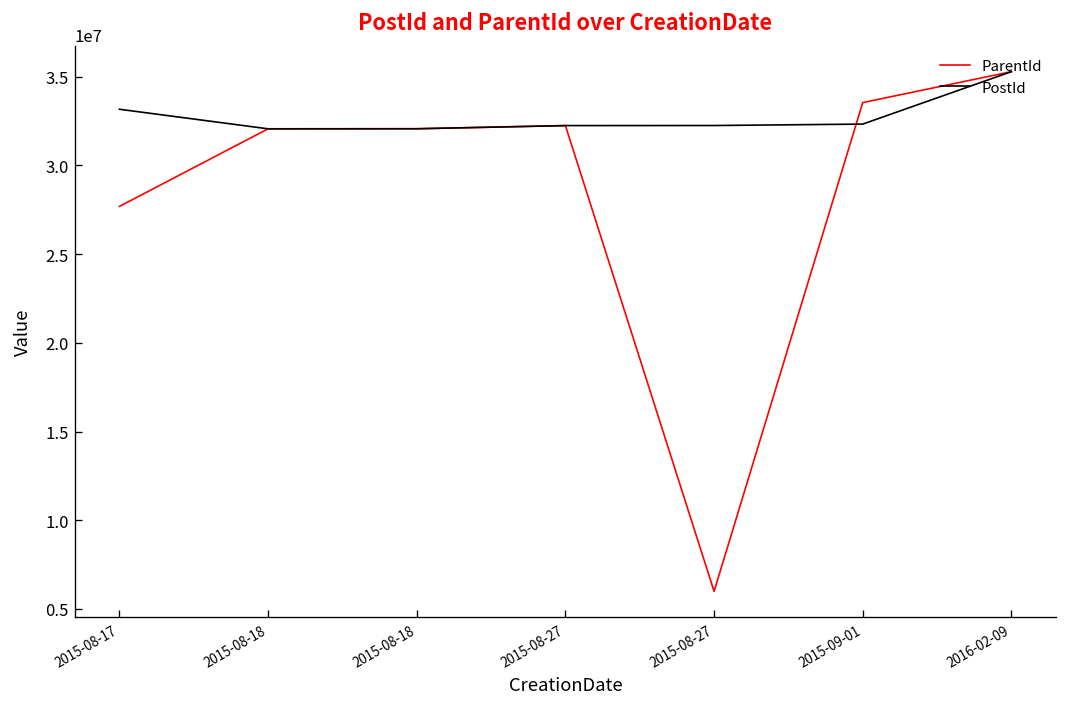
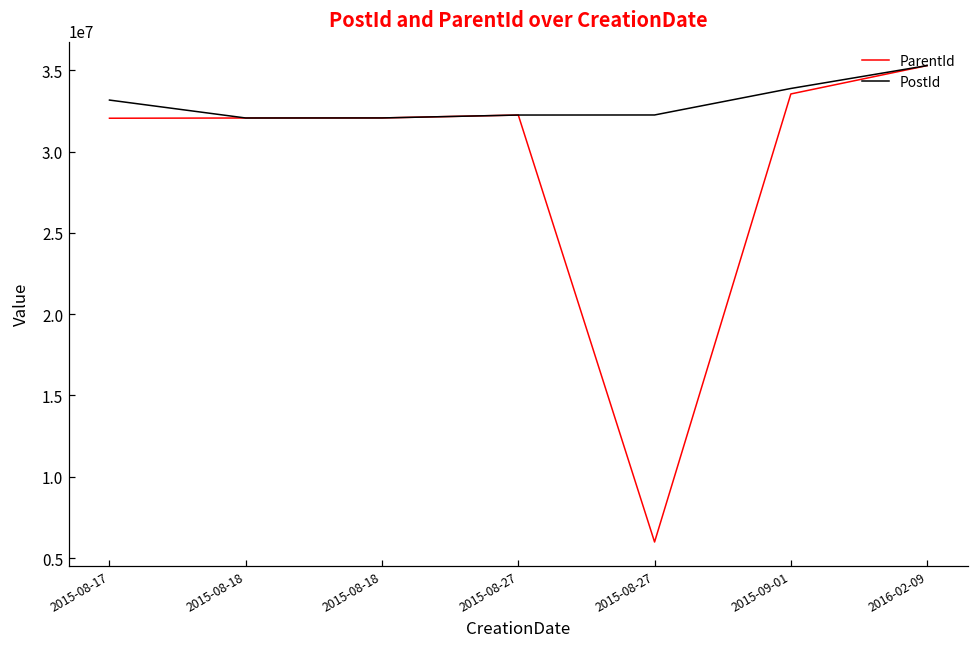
  {
    "ParentId": {
-     "2015-08-17": 27700000,
+     "2015-08-17": 32000000,
      "2015-09-01": 33500000
    },
    "PostId": {
      "2015-08-17": 33200000,
-     "2015-09-01": 32300000
+     "2015-09-01": 33900000
    }
  }
